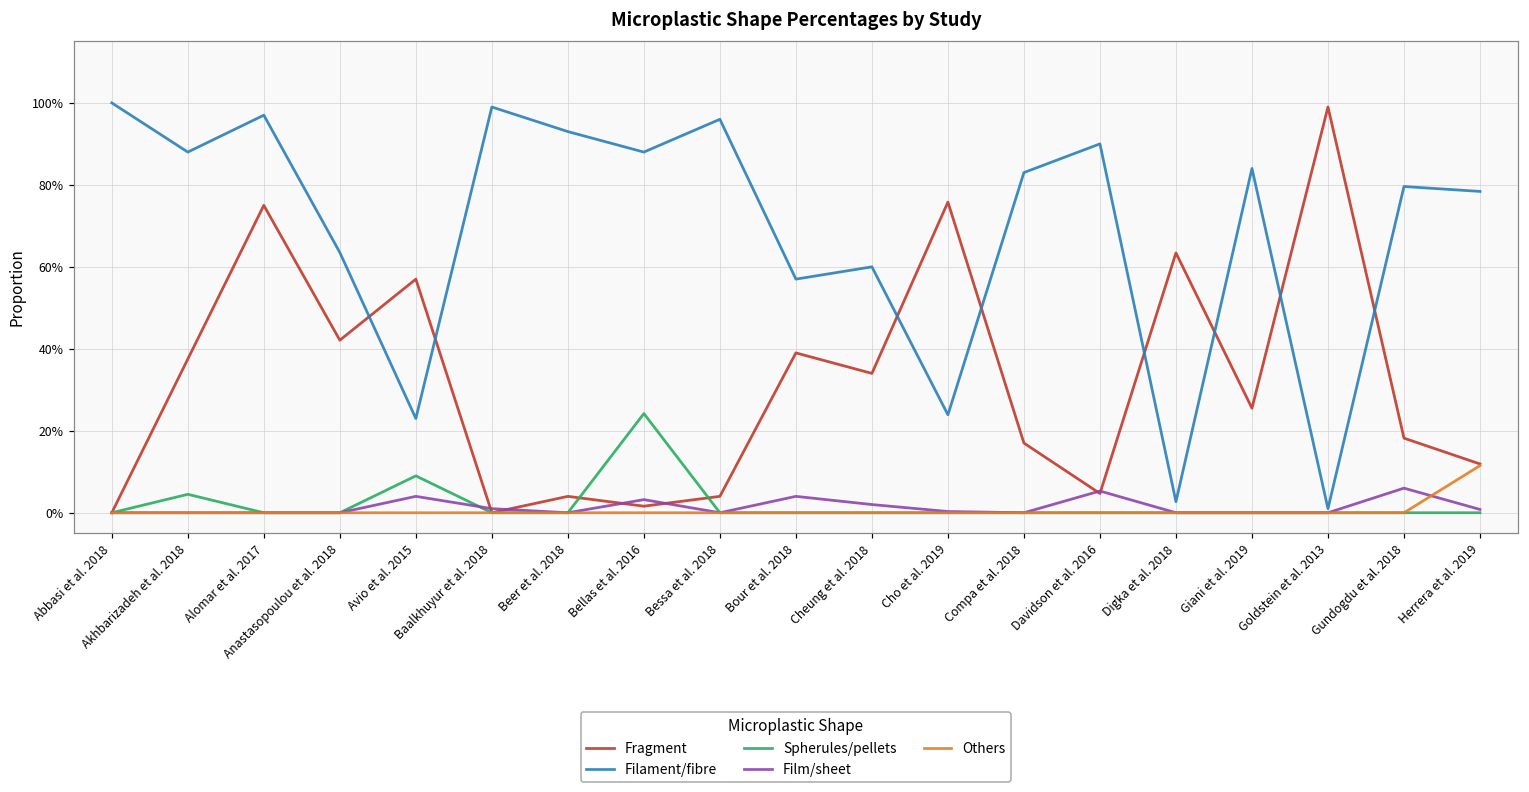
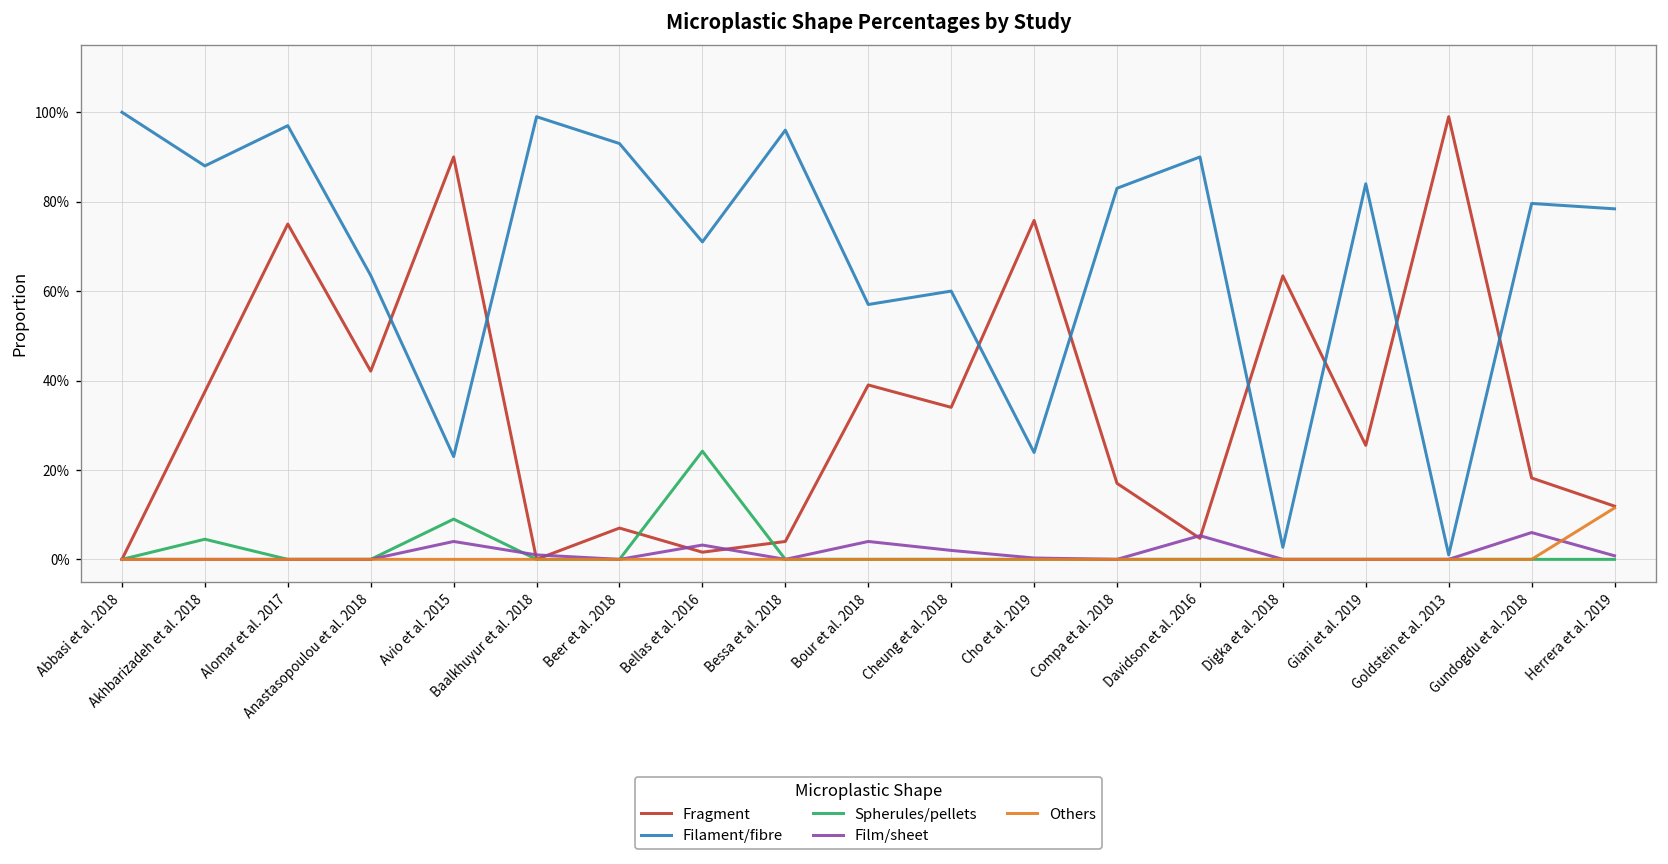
  {
    "Fragment": {
      "Akhbarizadeh et al. 2018": "38%",
      "Alomar et al. 2017": "75%",
      "Anastasopoulou et al. 2018": "42%",
-     "Avio et al. 2015": "57%",
-     "Beer et al. 2018": "4%",
+     "Avio et al. 2015": "90%",
+     "Beer et al. 2018": "7%",
      "Bellas et al. 2016": "2%",
      "Bessa et al. 2018": "4%",
      "Bour et al. 2018": "39%",
      "Cheung et al. 2018": "34%",
      "Cho et al. 2019": "76%",
      "Compa et al. 2018": "17%",
      "Digka et al. 2018": "63%",
      "Giani et al. 2019": "26%",
      "Goldstein et al. 2013": "99%",
      "Gundogdu et al. 2018": "18%"
    },
    "Filament/fibre": {
      "Abbasi et al. 2018": "100%",
      "Akhbarizadeh et al. 2018": "88%",
      "Alomar et al. 2017": "97%",
      "Anastasopoulou et al. 2018": "64%",
      "Avio et al. 2015": "23%",
      "Baalkhuyur et al. 2018": "99%",
      "Beer et al. 2018": "93%",
-     "Bellas et al. 2016": "88%",
+     "Bellas et al. 2016": "71%",
      "Bessa et al. 2018": "96%",
      "Bour et al. 2018": "57%",
      "Cheung et al. 2018": "60%",
      "Cho et al. 2019": "24%",
      "Compa et al. 2018": "83%",
      "Davidson et al. 2016": "90%",
      "Digka et al. 2018": "3%",
      "Giani et al. 2019": "84%",
      "Goldstein et al. 2013": "1%",
      "Gundogdu et al. 2018": "80%",
      "Herrera et al. 2019": "78%"
    },
    "Spherules/pellets": {
      "Akhbarizadeh et al. 2018": "5%",
      "Avio et al. 2015": "9%",
      "Bellas et al. 2016": "24%",
      "Herrera et al. 2019": "0%"
    },
    "Film/sheet": {
      "Avio et al. 2015": "4%",
      "Baalkhuyur et al. 2018": "1%",
      "Bellas et al. 2016": "3%",
      "Bour et al. 2018": "4%",
      "Cheung et al. 2018": "2%",
      "Gundogdu et al. 2018": "6%",
      "Herrera et al. 2019": "1%"
    },
    "Others": {
      "Avio et al. 2015": "0%",
      "Bellas et al. 2016": "0%"
    }
  }
